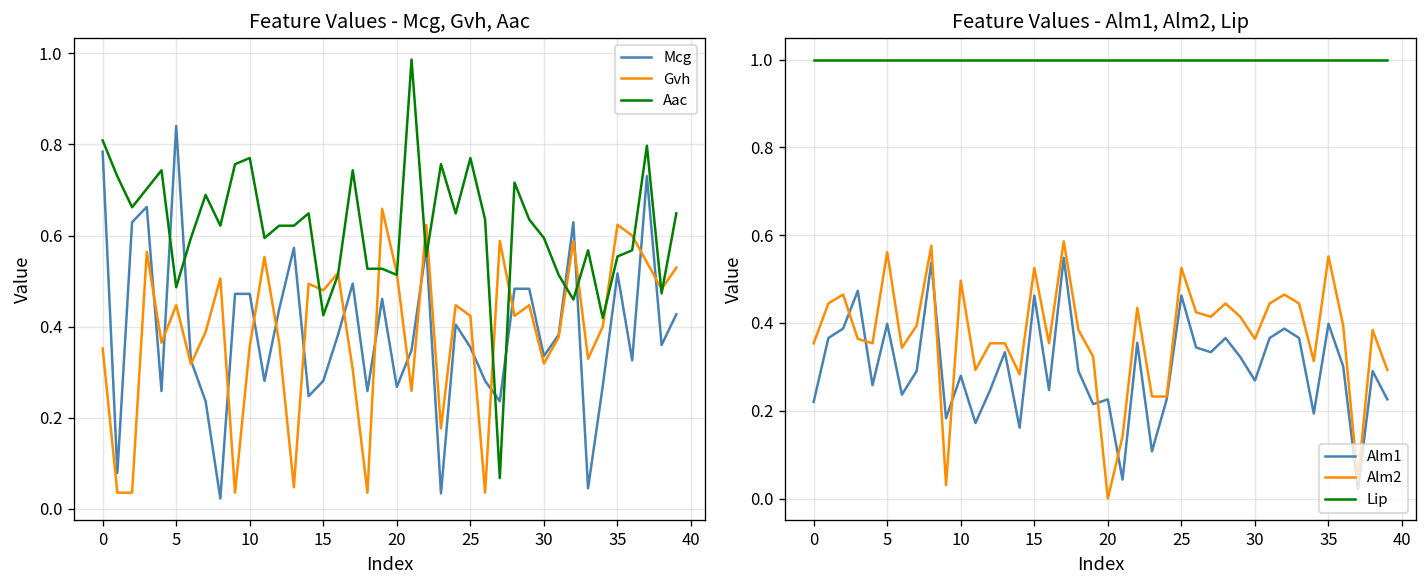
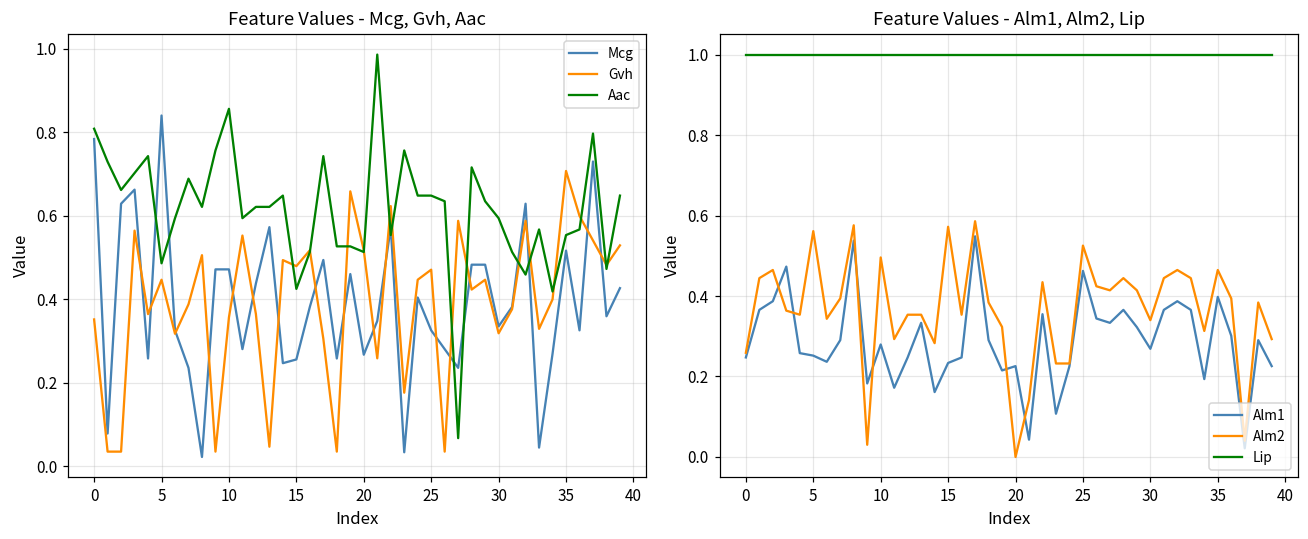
  {
    "Feature Values - Mcg, Gvh, Aac": {
      "Mcg": {
        "0": 0.78,
        "5": 0.84,
        "10": 0.47,
-       "15": 0.28,
+       "15": 0.26,
        "20": 0.27,
-       "25": 0.35,
+       "25": 0.33,
        "30": 0.34,
        "35": 0.52
      },
      "Gvh": {
        "0": 0.35,
        "5": 0.45,
        "10": 0.36,
        "15": 0.48,
-       "25": 0.42,
+       "25": 0.47,
        "30": 0.32,
-       "35": 0.62
+       "35": 0.71
      },
      "Aac": {
        "0": 0.81,
        "5": 0.49,
-       "10": 0.77,
+       "10": 0.86,
        "15": 0.43,
-       "25": 0.77,
+       "25": 0.65,
        "30": 0.59,
        "35": 0.55
      }
    },
    "Feature Values - Alm1, Alm2, Lip": {
      "Alm1": {
-       "0": 0.22,
-       "5": 0.40,
+       "0": 0.25,
+       "5": 0.25,
        "10": 0.28,
-       "15": 0.46,
+       "15": 0.23,
        "20": 0.23,
        "25": 0.46,
        "30": 0.27,
        "35": 0.40
      },
      "Alm2": {
-       "0": 0.35,
+       "0": 0.26,
        "5": 0.56,
        "10": 0.50,
-       "15": 0.53,
+       "15": 0.57,
        "20": 0.00,
        "25": 0.53,
-       "30": 0.36,
-       "35": 0.55
+       "30": 0.34,
+       "35": 0.46
      },
      "Lip": {
        "0": 1.00,
        "5": 1.00,
        "10": 1.00,
        "15": 1.00,
        "20": 1.00,
        "25": 1.00,
        "30": 1.00,
        "35": 1.00
      }
    }
  }
